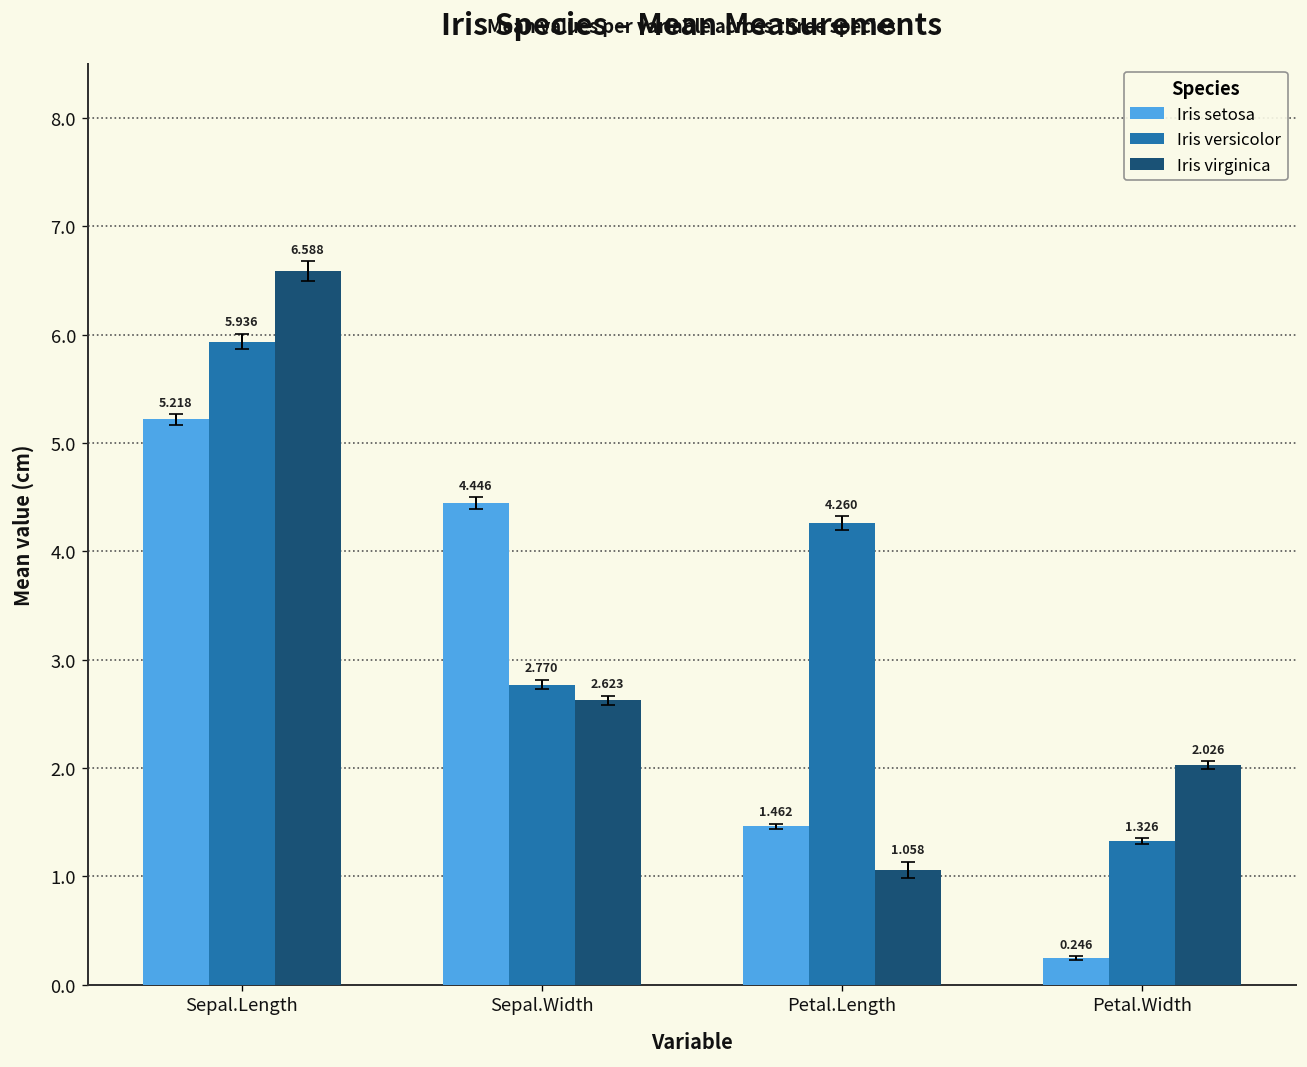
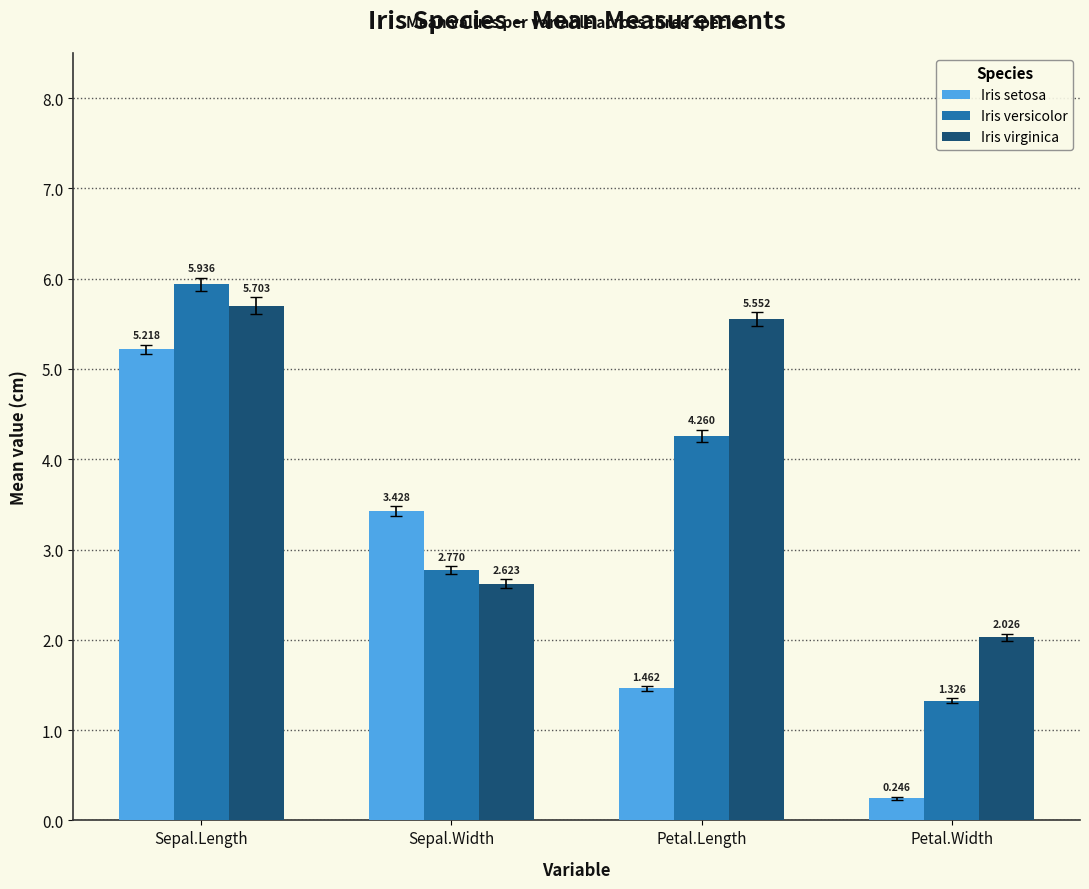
  {
    "Iris setosa": {
      "Sepal.Length": 5.218,
-     "Sepal.Width": 4.446,
+     "Sepal.Width": 3.428,
      "Petal.Length": 1.462,
      "Petal.Width": 0.246
    },
    "Iris virginica": {
-     "Sepal.Length": 6.588,
+     "Sepal.Length": 5.703,
      "Sepal.Width": 2.623,
-     "Petal.Length": 1.058,
+     "Petal.Length": 5.552,
      "Petal.Width": 2.026
    }
  }
